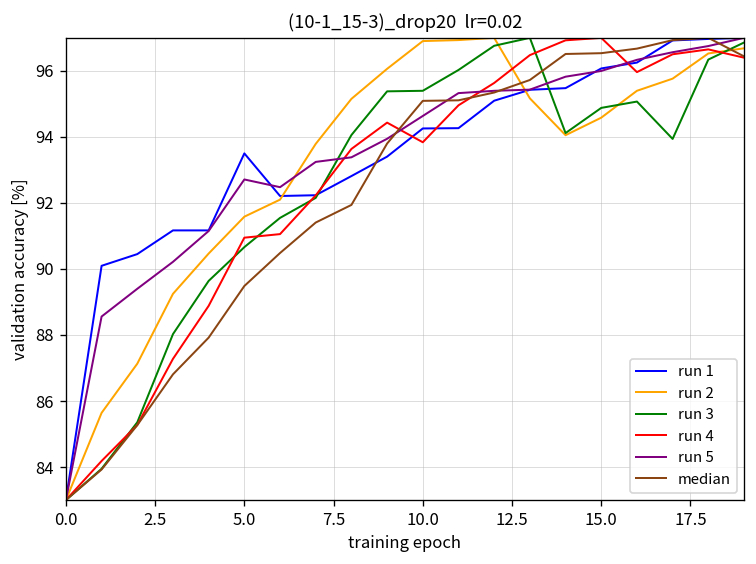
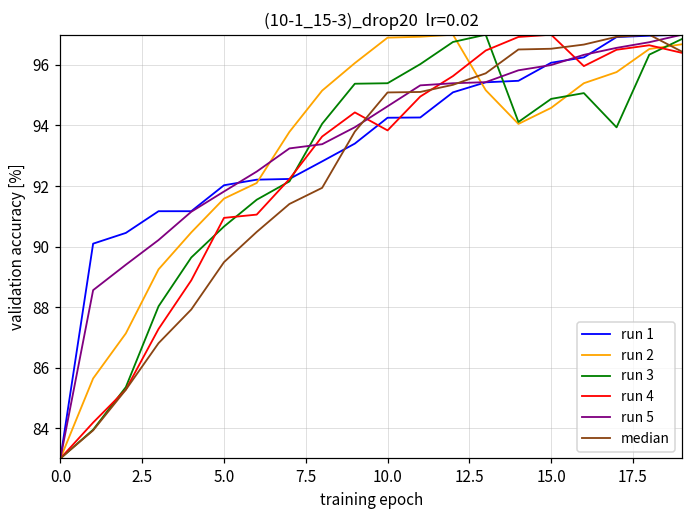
  {
    "run 1": {
-     "5.0": 93.5,
+     "5.0": 92.0,
      "10.0": 94.3
    },
    "run 2": {
      "5.0": 91.6,
      "10.0": 96.9,
      "15.0": 94.6
    },
    "run 3": {
      "5.0": 90.7,
      "10.0": 95.4,
      "15.0": 94.9
    },
    "run 4": {
      "5.0": 90.9,
      "10.0": 93.8,
      "15.0": 97.0
    },
    "run 5": {
-     "5.0": 92.7,
+     "5.0": 91.8,
      "10.0": 94.6
    },
    "median": {
      "5.0": 89.5,
      "10.0": 95.1,
      "15.0": 96.5
    }
  }
